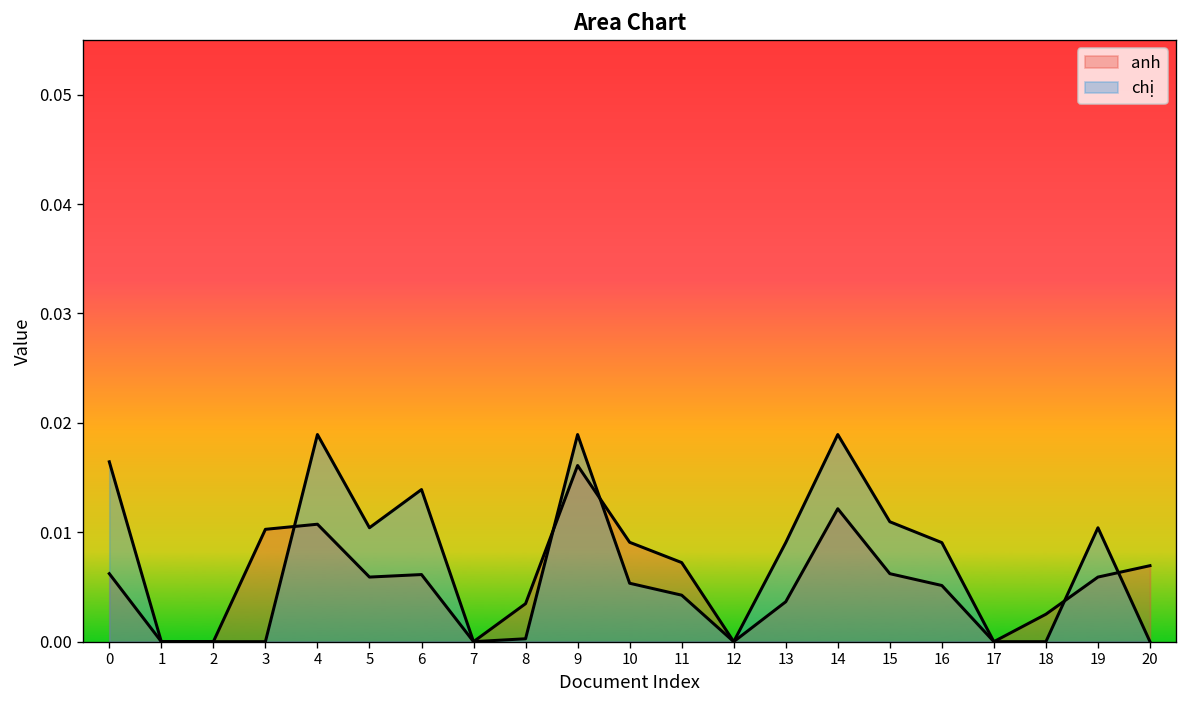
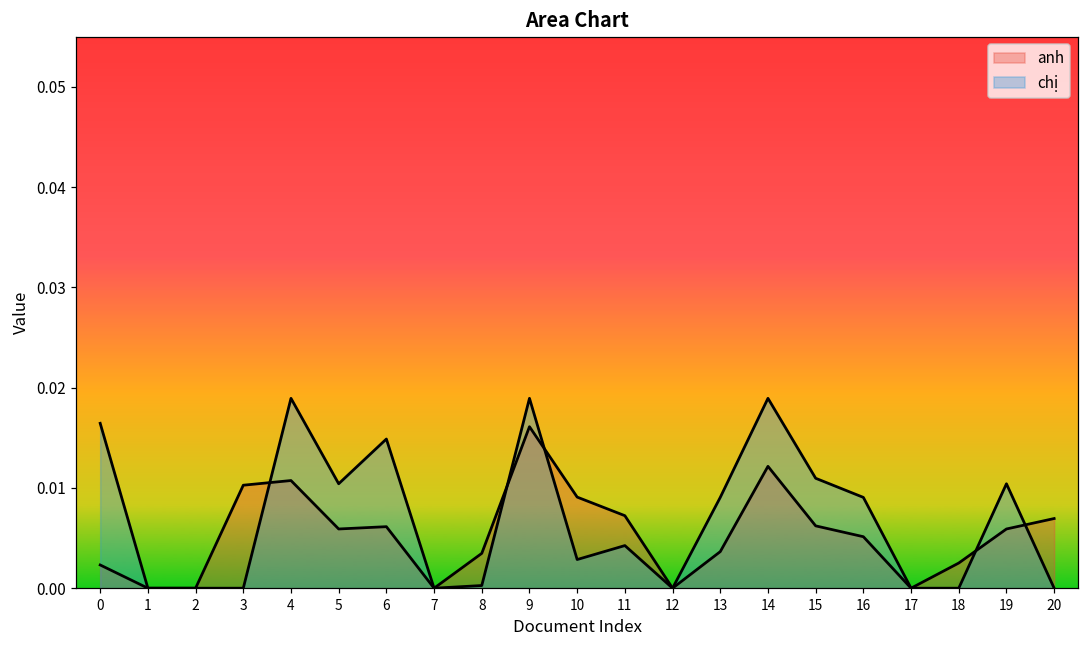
  {
    "anh": {
-     "0": 0.006,
+     "0": 0.002,
      "3": 0.010,
      "4": 0.011,
      "5": 0.006,
      "6": 0.006,
      "8": 0.003,
      "9": 0.016,
      "10": 0.009,
      "11": 0.007,
      "13": 0.004,
      "14": 0.012,
      "15": 0.006,
      "16": 0.005,
      "18": 0.003,
      "19": 0.006,
      "20": 0.007
    },
    "chị": {
      "0": 0.016,
      "3": 0.000,
      "4": 0.019,
      "5": 0.010,
-     "6": 0.014,
+     "6": 0.015,
      "8": 0.000,
      "9": 0.019,
-     "10": 0.005,
+     "10": 0.003,
      "11": 0.004,
      "13": 0.009,
      "14": 0.019,
      "15": 0.011,
      "16": 0.009,
      "18": 0.000,
      "19": 0.010,
      "20": 0.000
    }
  }
